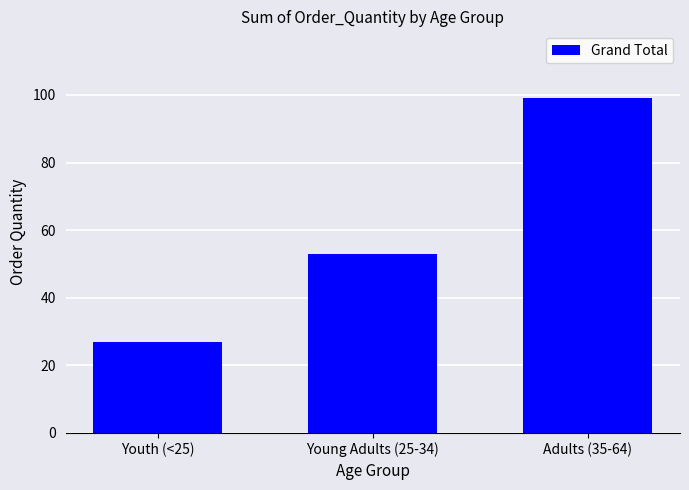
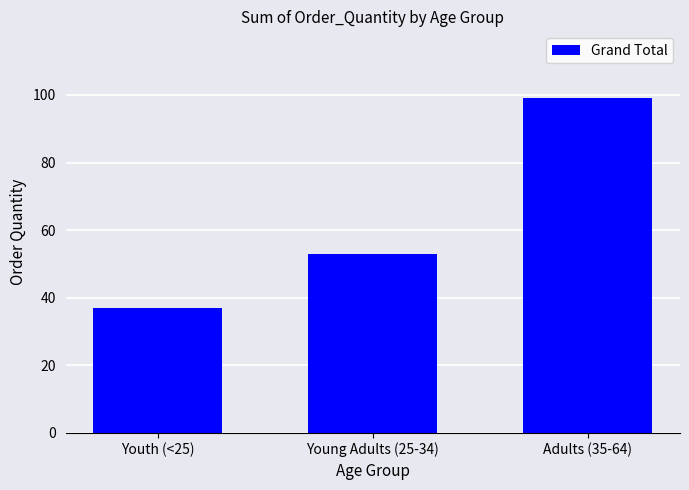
  {
-   "Youth (<25)": 27,
+   "Youth (<25)": 37,
    "Young Adults (25-34)": 53,
    "Adults (35-64)": 99
  }
